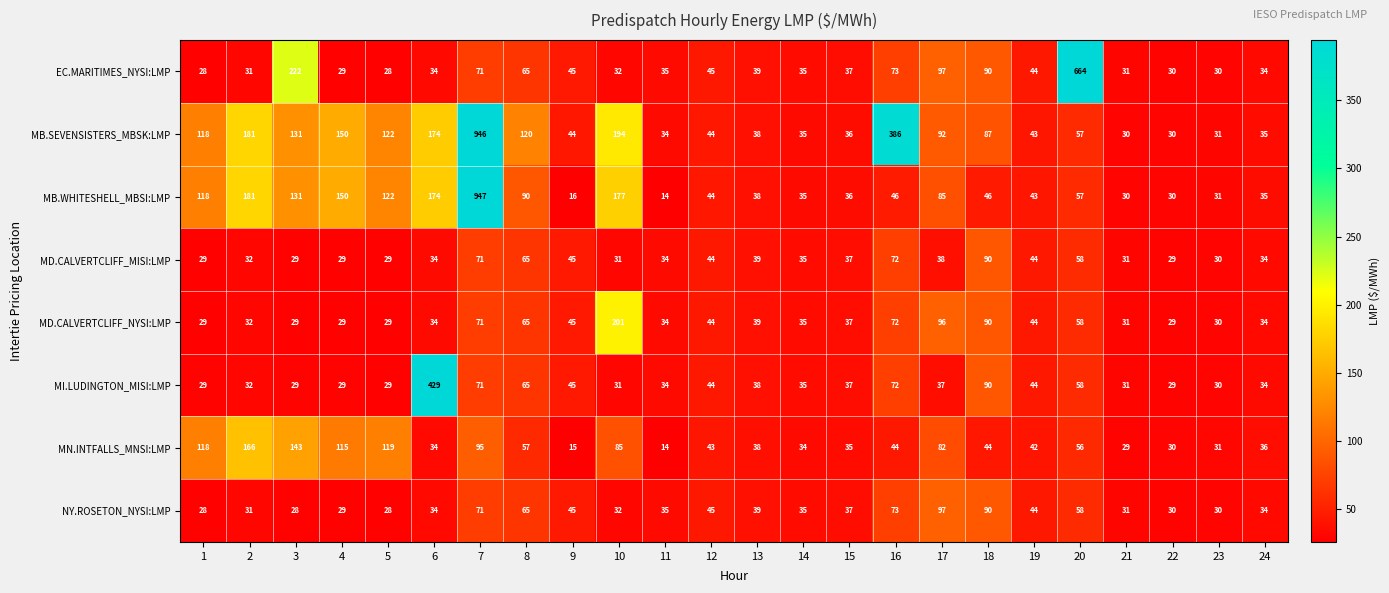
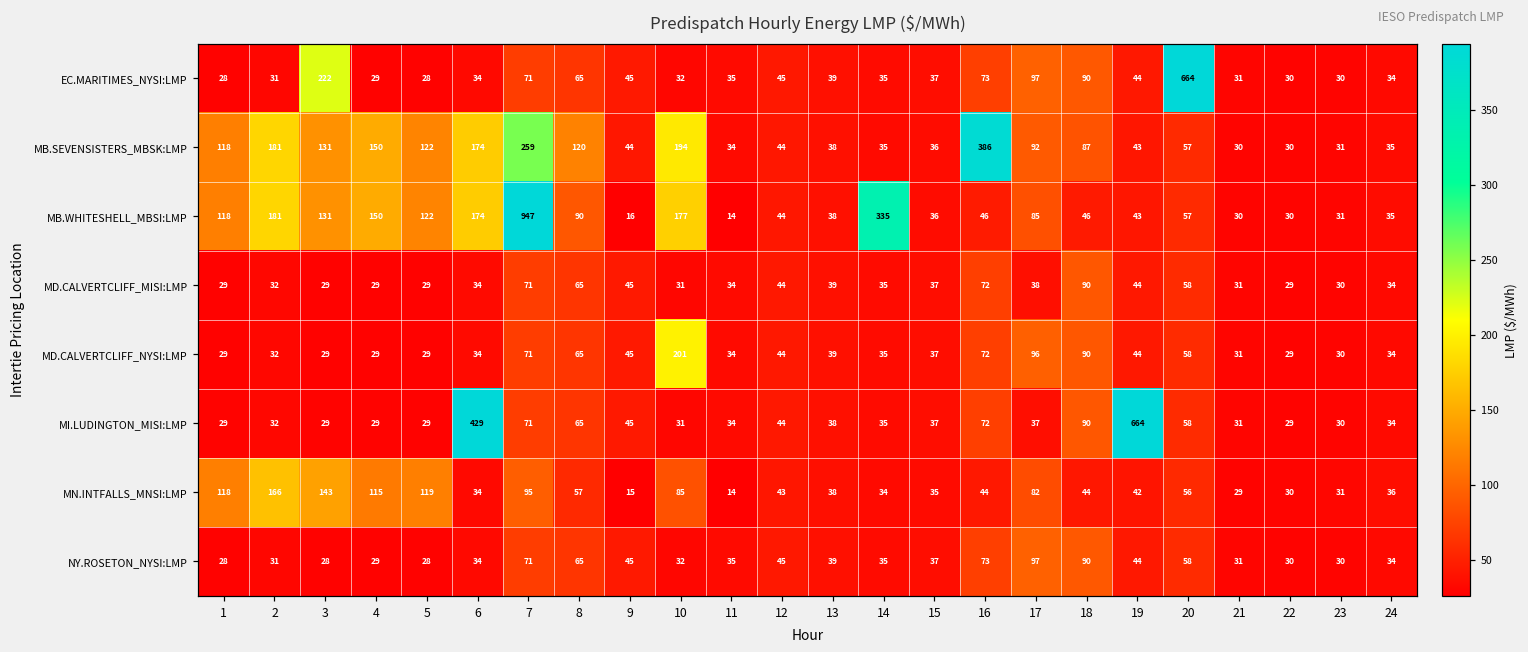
  {
    "EC.MARITIMES_NYSI:LMP": {
      "1": 28,
      "2": 31,
      "3": 222,
      "4": 29,
      "5": 28,
      "6": 34,
      "7": 71,
      "8": 65,
      "9": 45,
      "10": 32,
      "11": 35,
      "12": 45,
      "13": 39,
      "14": 35,
      "15": 37,
      "16": 73,
      "17": 97,
      "18": 90,
      "19": 44,
      "20": 664,
      "21": 31,
      "22": 30,
      "23": 30,
      "24": 34
    },
    "MB.SEVENSISTERS_MBSK:LMP": {
      "1": 118,
      "2": 181,
      "3": 131,
      "4": 150,
      "5": 122,
      "6": 174,
-     "7": 946,
+     "7": 259,
      "8": 120,
      "9": 44,
      "10": 194,
      "11": 34,
      "12": 44,
      "13": 38,
      "14": 35,
      "15": 36,
      "16": 386,
      "17": 92,
      "18": 87,
      "19": 43,
      "20": 57,
      "21": 30,
      "22": 30,
      "23": 31,
      "24": 35
    },
    "MB.WHITESHELL_MBSI:LMP": {
      "1": 118,
      "2": 181,
      "3": 131,
      "4": 150,
      "5": 122,
      "6": 174,
      "7": 947,
      "8": 90,
      "9": 16,
      "10": 177,
      "11": 14,
      "12": 44,
      "13": 38,
-     "14": 35,
+     "14": 335,
      "15": 36,
      "16": 46,
      "17": 85,
      "18": 46,
      "19": 43,
      "20": 57,
      "21": 30,
      "22": 30,
      "23": 31,
      "24": 35
    },
    "MD.CALVERTCLIFF_MISI:LMP": {
      "1": 29,
      "2": 32,
      "3": 29,
      "4": 29,
      "5": 29,
      "6": 34,
      "7": 71,
      "8": 65,
      "9": 45,
      "10": 31,
      "11": 34,
      "12": 44,
      "13": 39,
      "14": 35,
      "15": 37,
      "16": 72,
      "17": 38,
      "18": 90,
      "19": 44,
      "20": 58,
      "21": 31,
      "22": 29,
      "23": 30,
      "24": 34
    },
    "MD.CALVERTCLIFF_NYSI:LMP": {
      "1": 29,
      "2": 32,
      "3": 29,
      "4": 29,
      "5": 29,
      "6": 34,
      "7": 71,
      "8": 65,
      "9": 45,
      "10": 201,
      "11": 34,
      "12": 44,
      "13": 39,
      "14": 35,
      "15": 37,
      "16": 72,
      "17": 96,
      "18": 90,
      "19": 44,
      "20": 58,
      "21": 31,
      "22": 29,
      "23": 30,
      "24": 34
    },
    "MI.LUDINGTON_MISI:LMP": {
      "1": 29,
      "2": 32,
      "3": 29,
      "4": 29,
      "5": 29,
      "6": 429,
      "7": 71,
      "8": 65,
      "9": 45,
      "10": 31,
      "11": 34,
      "12": 44,
      "13": 38,
      "14": 35,
      "15": 37,
      "16": 72,
      "17": 37,
      "18": 90,
-     "19": 44,
+     "19": 664,
      "20": 58,
      "21": 31,
      "22": 29,
      "23": 30,
      "24": 34
    },
    "MN.INTFALLS_MNSI:LMP": {
      "1": 118,
      "2": 166,
      "3": 143,
      "4": 115,
      "5": 119,
      "6": 34,
      "7": 95,
      "8": 57,
      "9": 15,
      "10": 85,
      "11": 14,
      "12": 43,
      "13": 38,
      "14": 34,
      "15": 35,
      "16": 44,
      "17": 82,
      "18": 44,
      "19": 42,
      "20": 56,
      "21": 29,
      "22": 30,
      "23": 31,
      "24": 36
    },
    "NY.ROSETON_NYSI:LMP": {
      "1": 28,
      "2": 31,
      "3": 28,
      "4": 29,
      "5": 28,
      "6": 34,
      "7": 71,
      "8": 65,
      "9": 45,
      "10": 32,
      "11": 35,
      "12": 45,
      "13": 39,
      "14": 35,
      "15": 37,
      "16": 73,
      "17": 97,
      "18": 90,
      "19": 44,
      "20": 58,
      "21": 31,
      "22": 30,
      "23": 30,
      "24": 34
    }
  }
